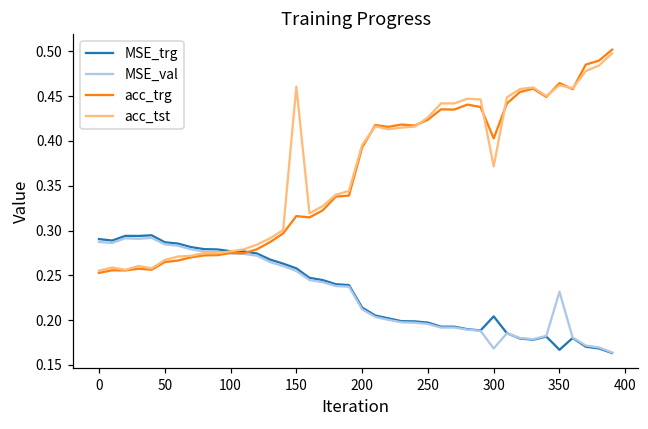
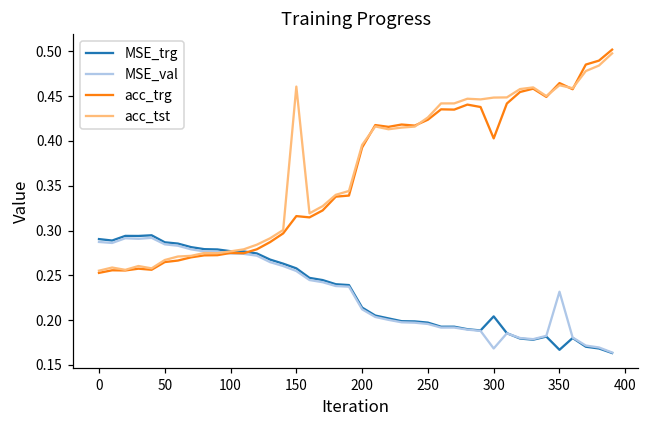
  {
    "MSE_trg": {
      "0": 0.29,
      "300": 0.20,
      "350": 0.17
    },
    "MSE_val": {
      "0": 0.29,
      "300": 0.17,
      "350": 0.23
    },
    "acc_trg": {
      "150": 0.32,
      "300": 0.40
    },
    "acc_tst": {
      "150": 0.46,
-     "300": 0.37
+     "300": 0.45
    }
  }
